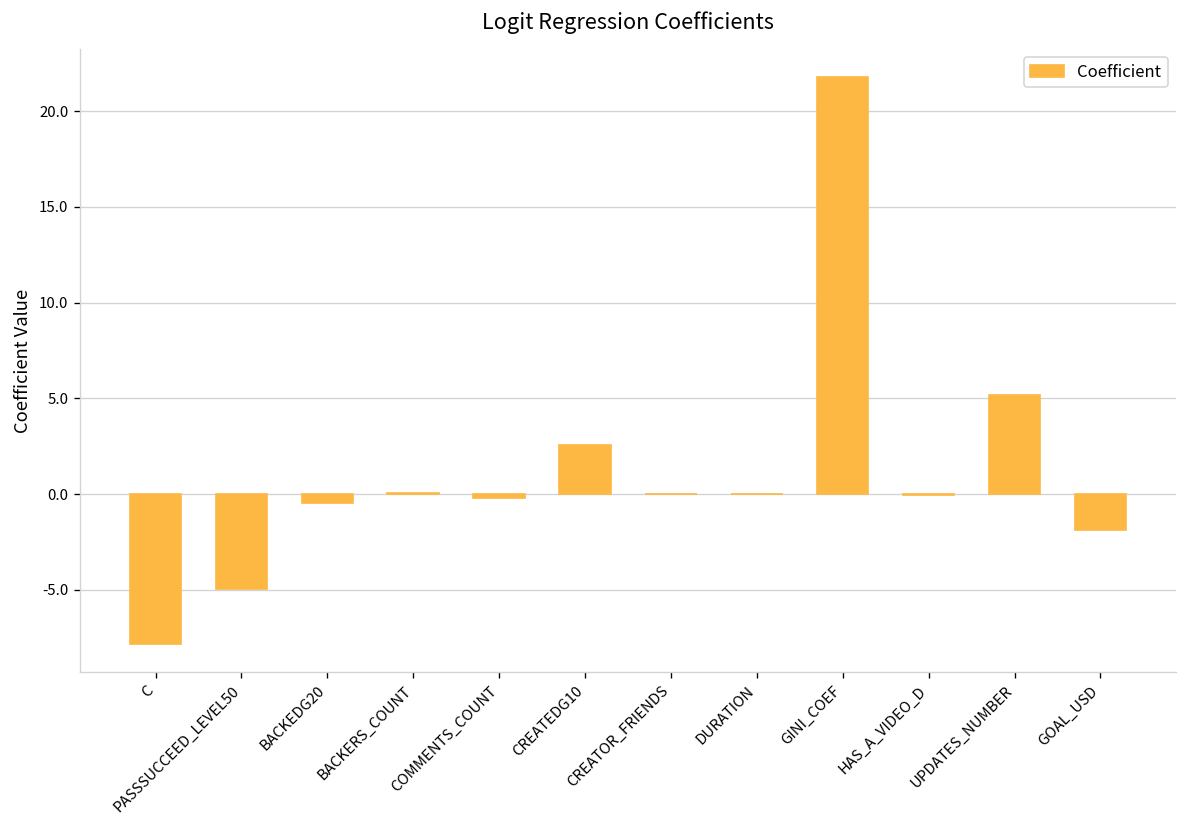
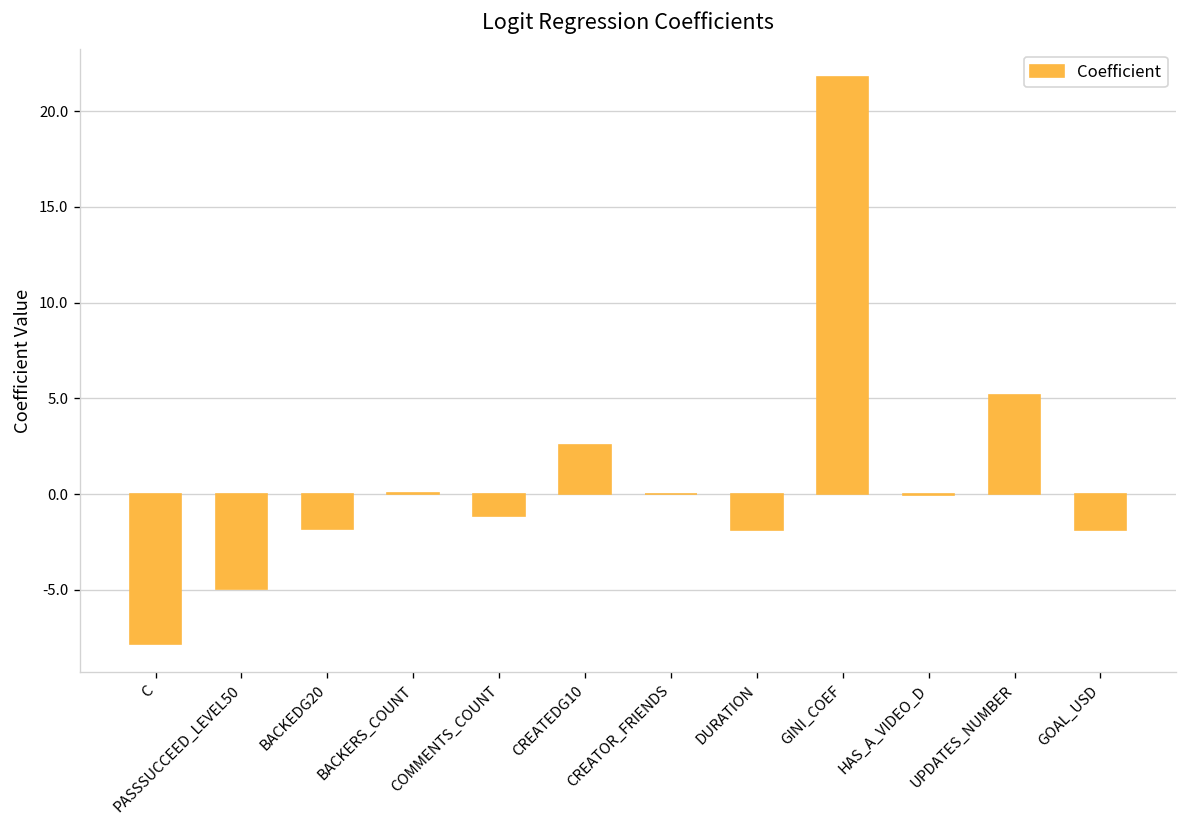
  {
    "C": -7.8,
    "PASSSUCCEED_LEVEL50": -4.9,
-   "BACKEDG20": -0.5,
-   "COMMENTS_COUNT": -0.2,
+   "BACKEDG20": -1.8,
+   "COMMENTS_COUNT": -1.2,
    "CREATEDG10": 2.5,
-   "DURATION": 0.0,
+   "DURATION": -1.9,
    "GINI_COEF": 21.8,
    "UPDATES_NUMBER": 5.2,
    "GOAL_USD": -1.9
  }
